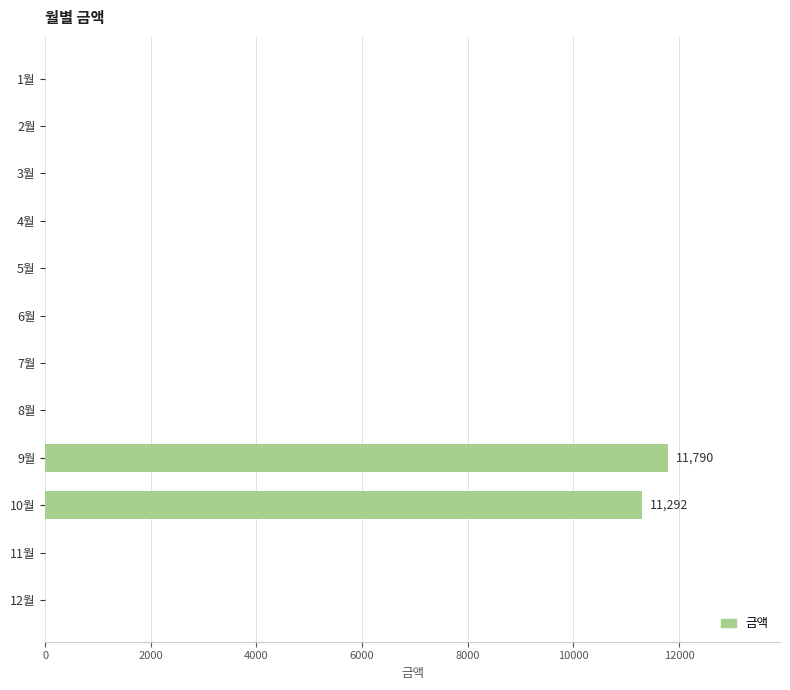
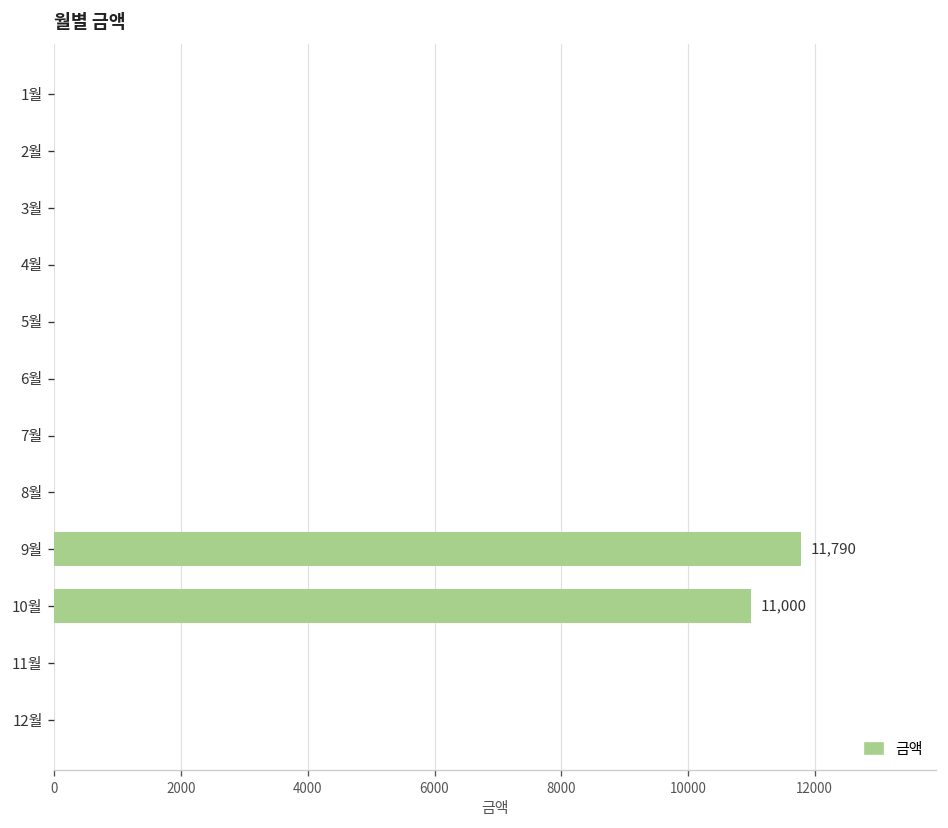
  {
    "9월": "11,790",
-   "10월": "11,292"
+   "10월": "11,000"
  }
